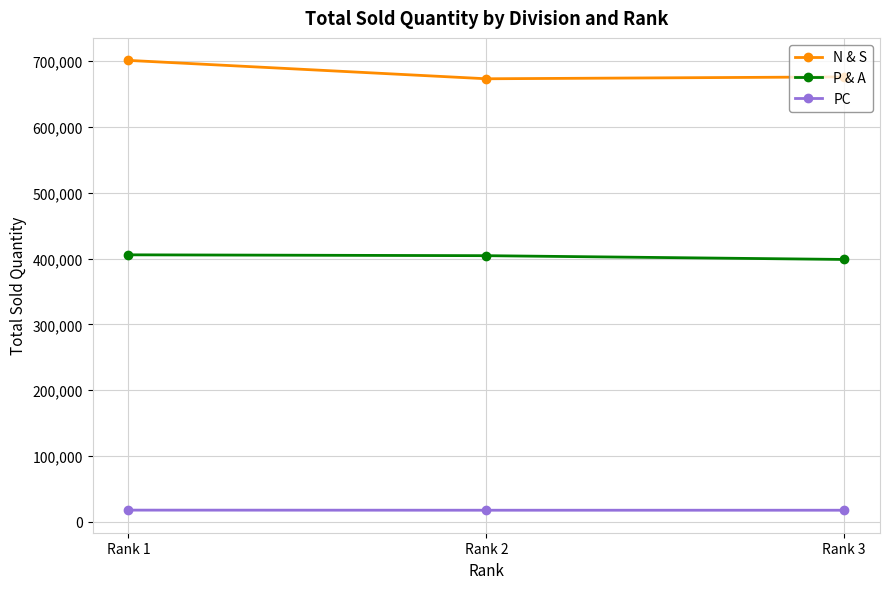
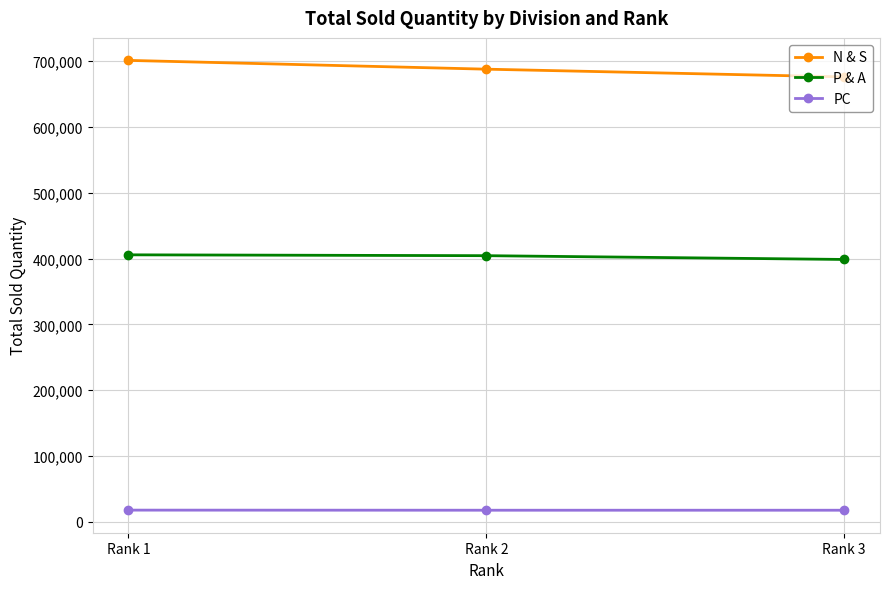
  {
    "N & S": {
      "Rank 1": "700,000",
-     "Rank 2": "670,000"
+     "Rank 2": "690,000"
    },
    "P & A": {
      "Rank 1": "410,000",
      "Rank 2": "400,000",
      "Rank 3": "400,000"
    },
    "PC": {
      "Rank 1": "20,000",
      "Rank 2": "20,000",
      "Rank 3": "20,000"
    }
  }
